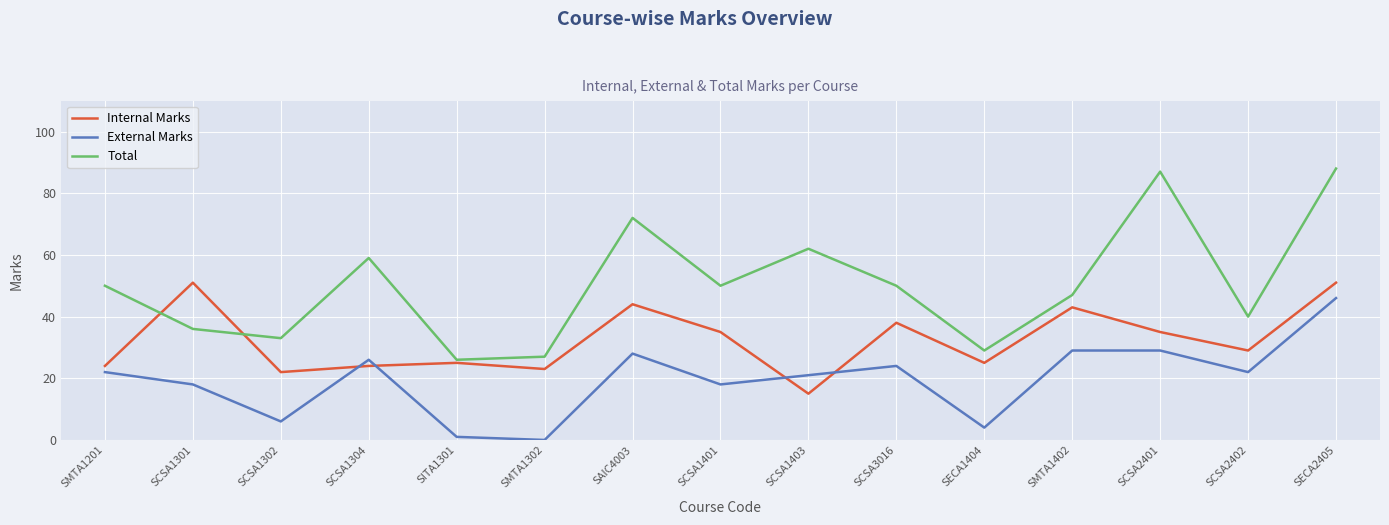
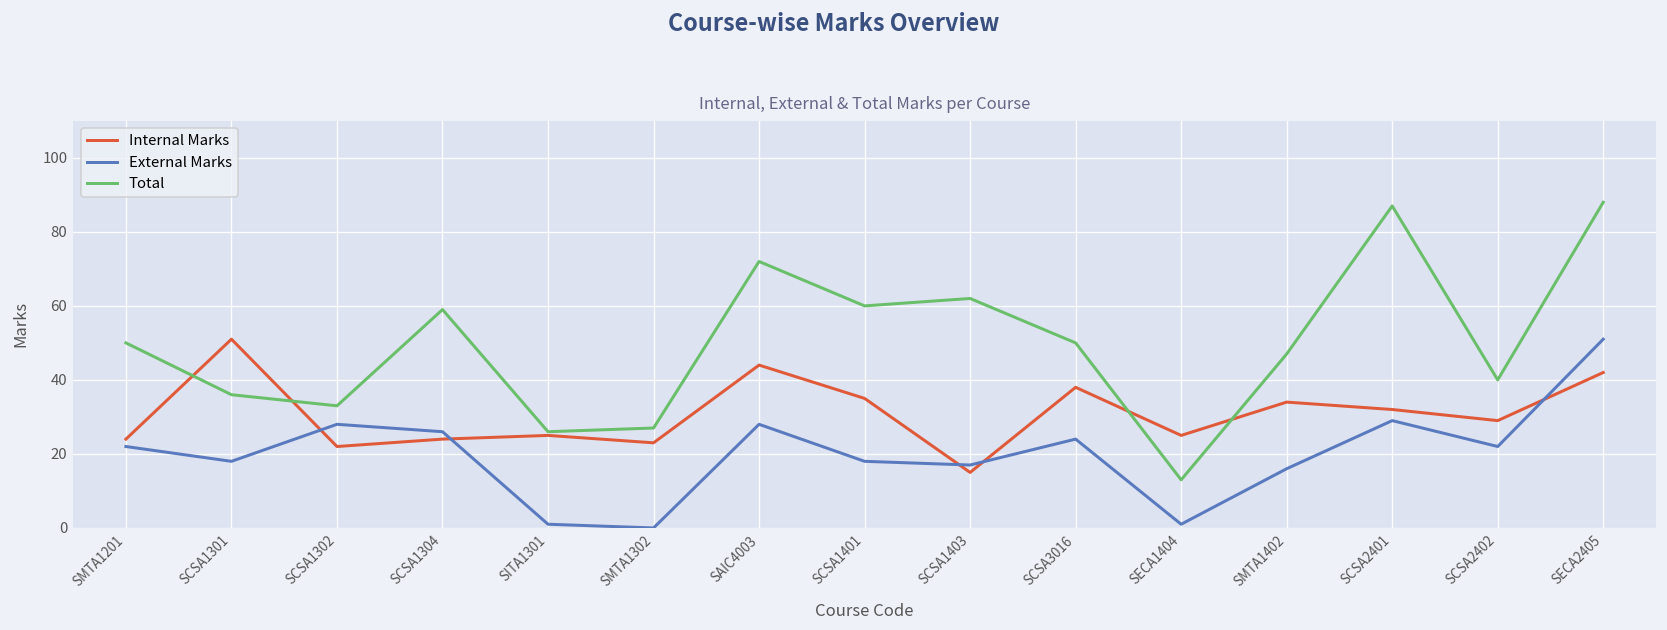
  {
    "Internal Marks": {
      "SMTA1201": 24,
      "SCSA1301": 51,
      "SCSA1302": 22,
      "SCSA1304": 24,
      "SITA1301": 25,
      "SMTA1302": 23,
      "SAIC4003": 44,
      "SCSA1401": 35,
      "SCSA1403": 15,
      "SCSA3016": 38,
      "SECA1404": 25,
-     "SMTA1402": 43,
-     "SCSA2401": 35,
+     "SMTA1402": 34,
+     "SCSA2401": 32,
      "SCSA2402": 29,
-     "SECA2405": 51
+     "SECA2405": 42
    },
    "External Marks": {
      "SMTA1201": 22,
      "SCSA1301": 18,
-     "SCSA1302": 6,
+     "SCSA1302": 28,
      "SCSA1304": 26,
      "SITA1301": 1,
      "SMTA1302": 0,
      "SAIC4003": 28,
      "SCSA1401": 18,
-     "SCSA1403": 21,
+     "SCSA1403": 17,
      "SCSA3016": 24,
-     "SECA1404": 4,
-     "SMTA1402": 29,
+     "SECA1404": 1,
+     "SMTA1402": 16,
      "SCSA2401": 29,
      "SCSA2402": 22,
-     "SECA2405": 46
+     "SECA2405": 51
    },
    "Total": {
      "SMTA1201": 50,
      "SCSA1301": 36,
      "SCSA1302": 33,
      "SCSA1304": 59,
      "SITA1301": 26,
      "SMTA1302": 27,
      "SAIC4003": 72,
-     "SCSA1401": 50,
+     "SCSA1401": 60,
      "SCSA1403": 62,
      "SCSA3016": 50,
-     "SECA1404": 29,
+     "SECA1404": 13,
      "SMTA1402": 47,
      "SCSA2401": 87,
      "SCSA2402": 40,
      "SECA2405": 88
    }
  }
